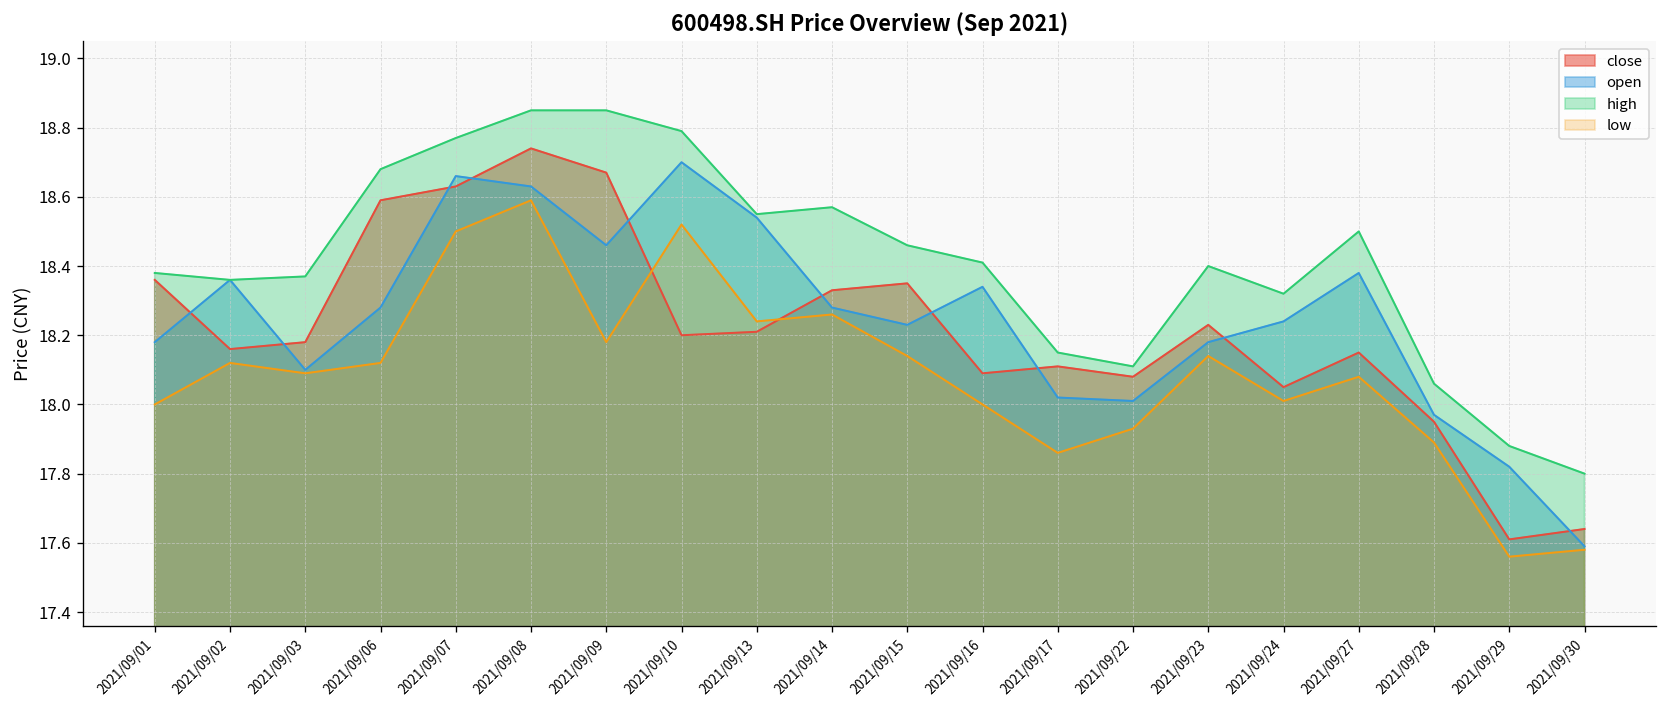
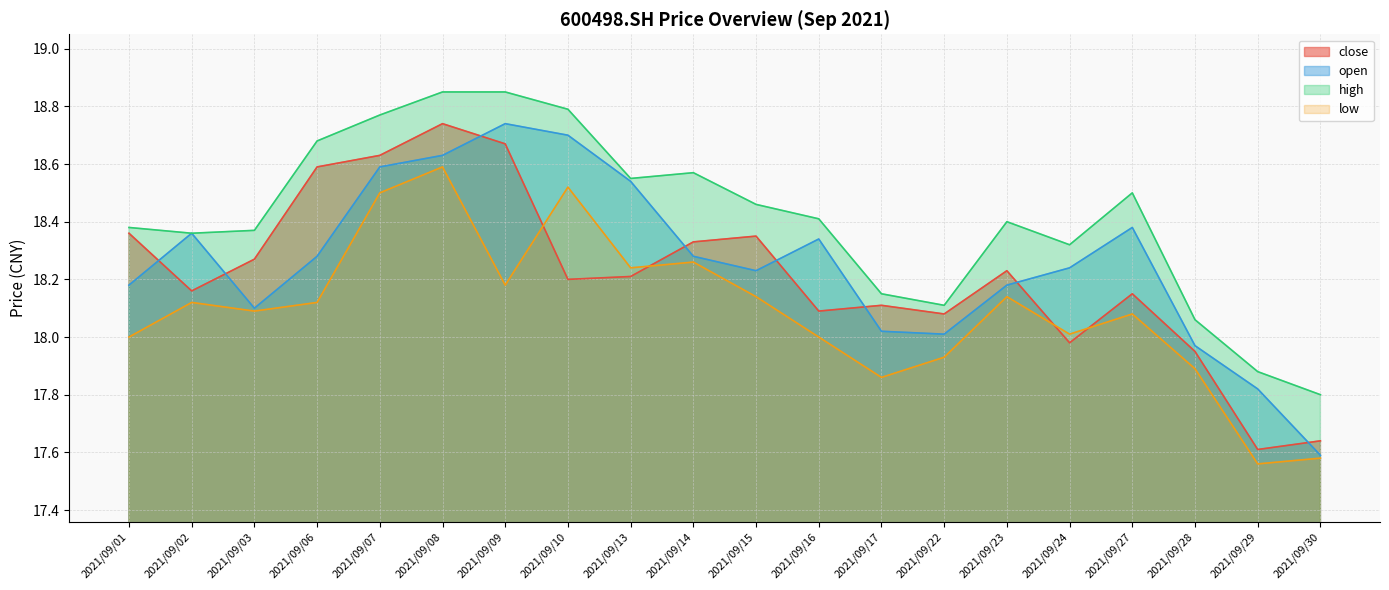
  {
    "close": {
      "2021/09/01": 18.36,
      "2021/09/02": 18.16,
-     "2021/09/03": 18.18,
+     "2021/09/03": 18.27,
      "2021/09/06": 18.59,
      "2021/09/07": 18.63,
      "2021/09/08": 18.74,
      "2021/09/09": 18.67,
      "2021/09/10": 18.20,
      "2021/09/13": 18.21,
      "2021/09/14": 18.33,
      "2021/09/15": 18.35,
      "2021/09/16": 18.09,
      "2021/09/17": 18.11,
      "2021/09/22": 18.08,
      "2021/09/23": 18.23,
-     "2021/09/24": 18.05,
+     "2021/09/24": 17.98,
      "2021/09/27": 18.15,
      "2021/09/28": 17.95,
      "2021/09/29": 17.61,
      "2021/09/30": 17.64
    },
    "open": {
      "2021/09/01": 18.18,
      "2021/09/03": 18.10,
      "2021/09/06": 18.28,
-     "2021/09/07": 18.66,
+     "2021/09/07": 18.59,
      "2021/09/08": 18.63,
-     "2021/09/09": 18.46,
+     "2021/09/09": 18.74,
      "2021/09/10": 18.70,
      "2021/09/13": 18.54,
      "2021/09/14": 18.28,
      "2021/09/15": 18.23,
      "2021/09/16": 18.34,
      "2021/09/17": 18.02,
      "2021/09/22": 18.01,
      "2021/09/23": 18.18,
      "2021/09/24": 18.24,
      "2021/09/27": 18.38,
      "2021/09/28": 17.97,
      "2021/09/29": 17.82,
      "2021/09/30": 17.59
    },
    "high": {
      "2021/09/01": 18.38,
      "2021/09/03": 18.37,
      "2021/09/06": 18.68,
      "2021/09/07": 18.77,
      "2021/09/08": 18.85,
      "2021/09/09": 18.85,
      "2021/09/10": 18.79,
      "2021/09/13": 18.55,
      "2021/09/14": 18.57,
      "2021/09/15": 18.46,
      "2021/09/16": 18.41,
      "2021/09/17": 18.15,
      "2021/09/22": 18.11,
      "2021/09/23": 18.40,
      "2021/09/24": 18.32,
      "2021/09/27": 18.50,
      "2021/09/28": 18.06,
      "2021/09/29": 17.88,
      "2021/09/30": 17.80
    },
    "low": {
      "2021/09/01": 18.00,
      "2021/09/02": 18.12,
      "2021/09/03": 18.09,
      "2021/09/06": 18.12,
      "2021/09/07": 18.50,
      "2021/09/08": 18.59,
      "2021/09/09": 18.18,
      "2021/09/10": 18.52,
      "2021/09/13": 18.24,
      "2021/09/14": 18.26,
      "2021/09/15": 18.14,
      "2021/09/16": 18.00,
      "2021/09/17": 17.86,
      "2021/09/22": 17.93,
      "2021/09/23": 18.14,
      "2021/09/24": 18.01,
      "2021/09/27": 18.08,
      "2021/09/28": 17.89,
      "2021/09/29": 17.56,
      "2021/09/30": 17.58
    }
  }
